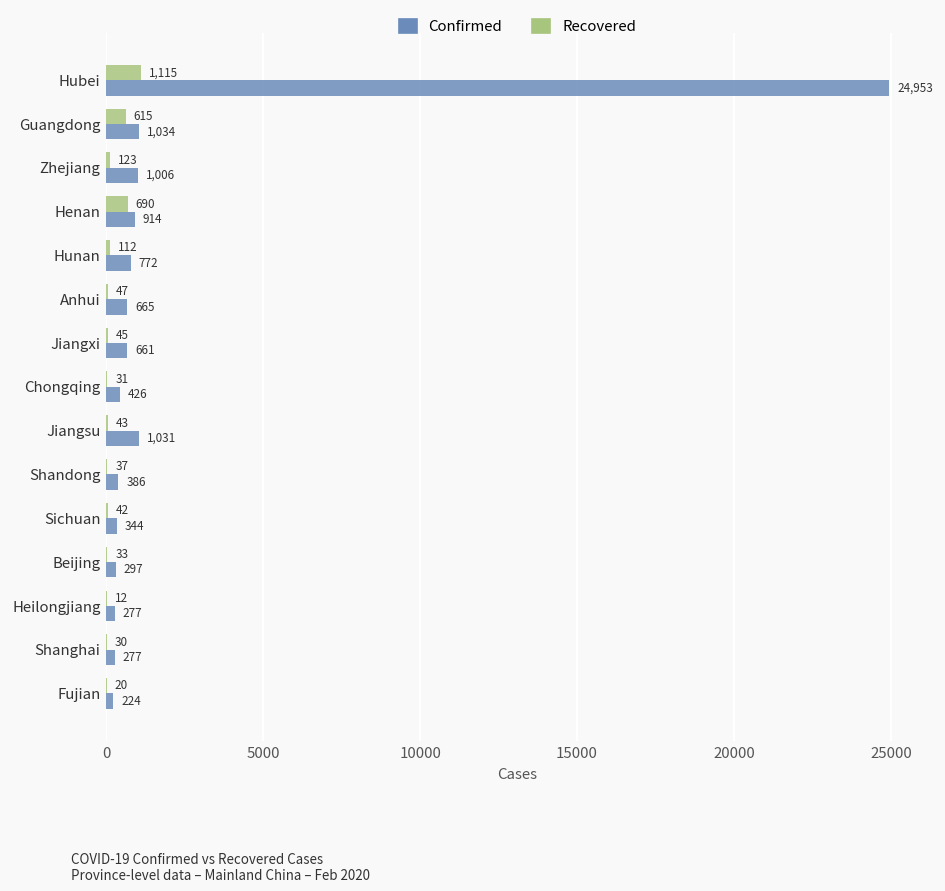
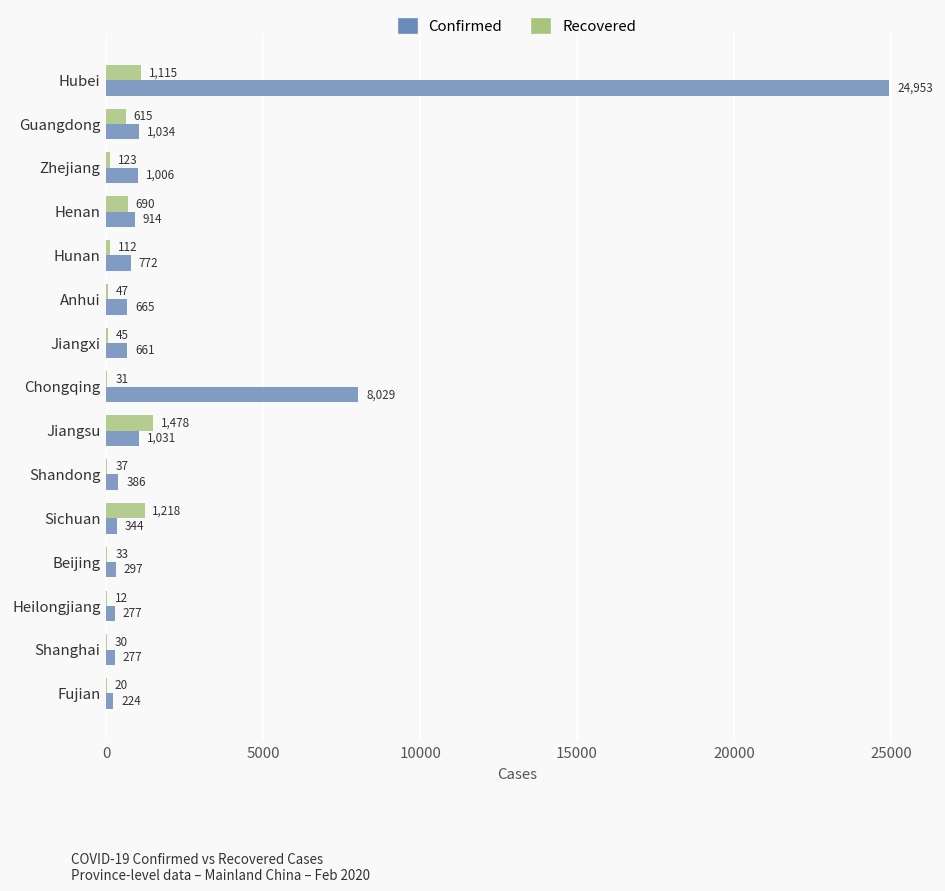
  {
    "Confirmed": {
      "Hubei": "24,953",
      "Guangdong": "1,034",
      "Zhejiang": "1,006",
      "Henan": "914",
      "Hunan": "772",
      "Anhui": "665",
      "Jiangxi": "661",
-     "Chongqing": "426",
+     "Chongqing": "8,029",
      "Jiangsu": "1,031",
      "Shandong": "386",
      "Sichuan": "344",
      "Beijing": "297",
      "Heilongjiang": "277",
      "Shanghai": "277",
      "Fujian": "224"
    },
    "Recovered": {
      "Hubei": "1,115",
      "Guangdong": "615",
      "Zhejiang": "123",
      "Henan": "690",
      "Hunan": "112",
      "Anhui": "47",
      "Jiangxi": "45",
      "Chongqing": "31",
-     "Jiangsu": "43",
+     "Jiangsu": "1,478",
      "Shandong": "37",
-     "Sichuan": "42",
+     "Sichuan": "1,218",
      "Beijing": "33",
      "Heilongjiang": "12",
      "Shanghai": "30",
      "Fujian": "20"
    }
  }
